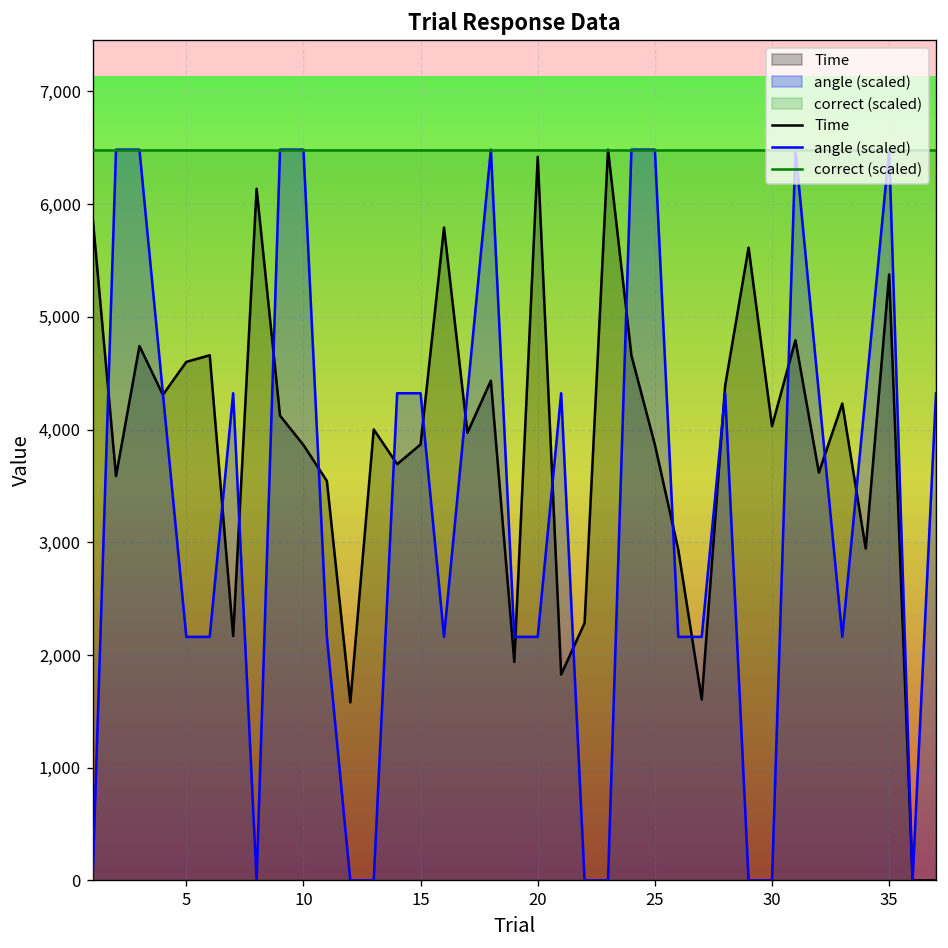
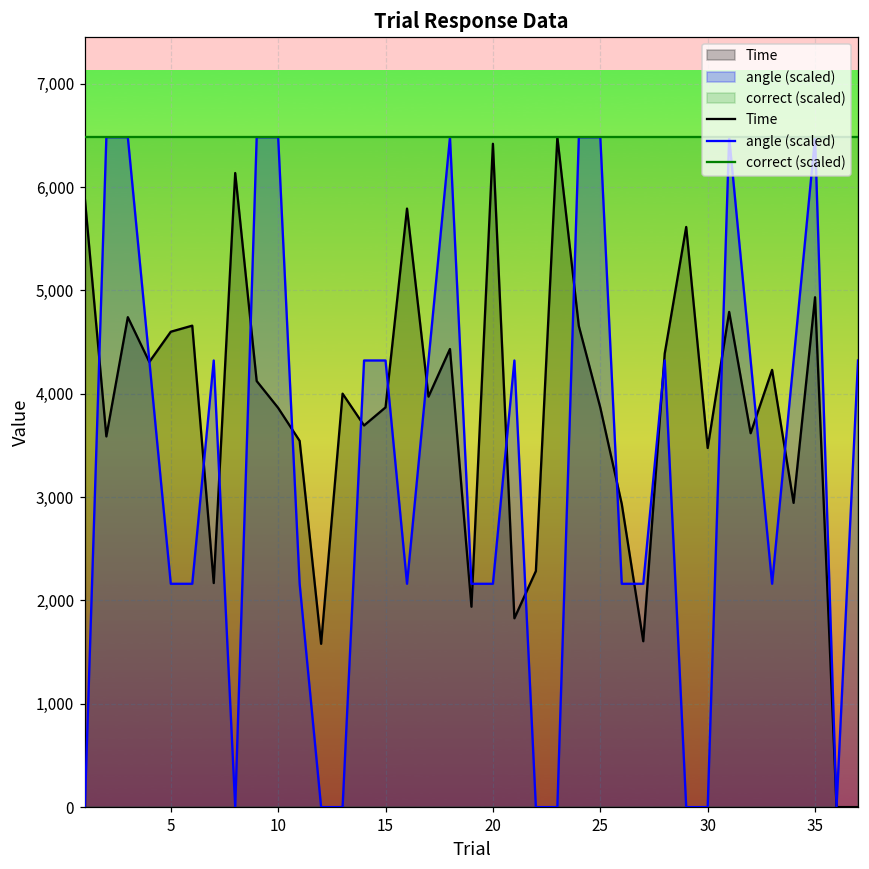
  {
    "Time": {
      "5": "4,600",
      "10": "3,900",
      "15": "3,900",
      "20": "6,400",
      "25": "3,900",
-     "30": "4,000",
-     "35": "5,400"
+     "30": "3,500",
+     "35": "4,900"
    },
    "angle (scaled)": {
      "5": "2,200",
      "15": "4,300",
      "20": "2,200",
      "30": "0"
    },
    "correct (scaled)": {
      "5": "6,500",
      "15": "6,500",
      "20": "6,500"
    }
  }
